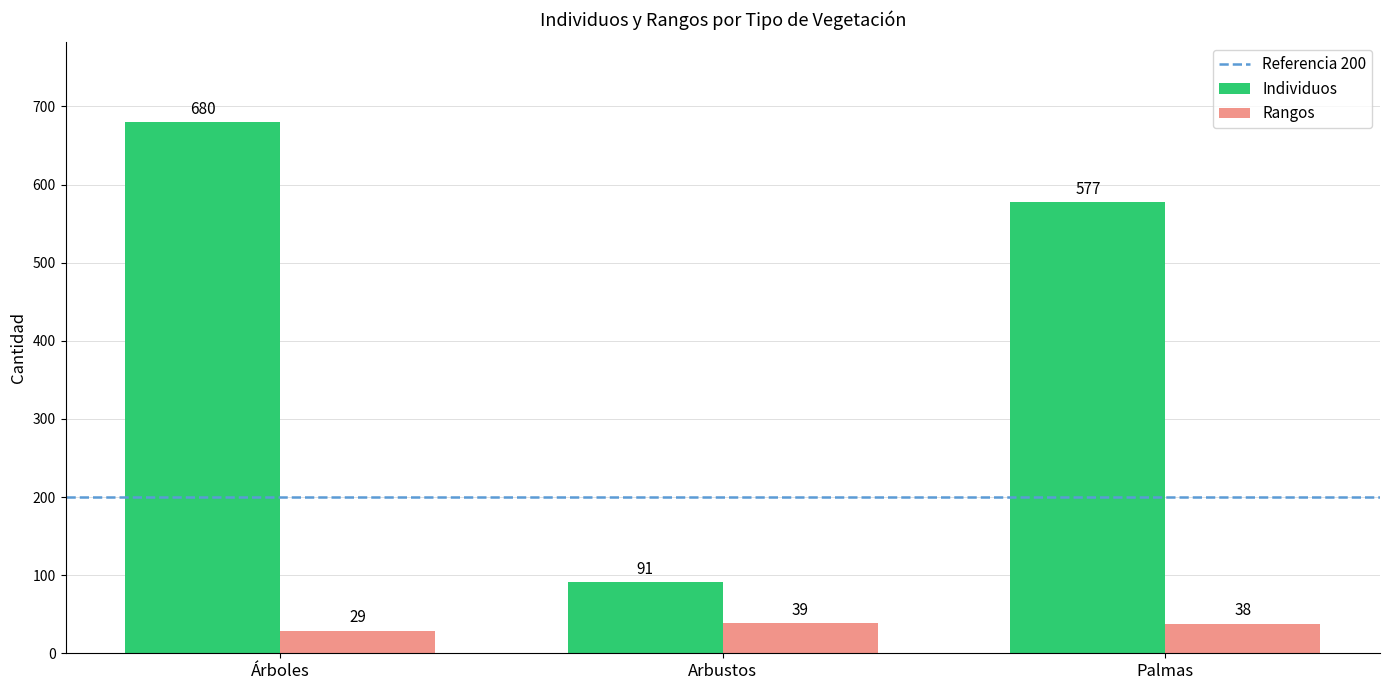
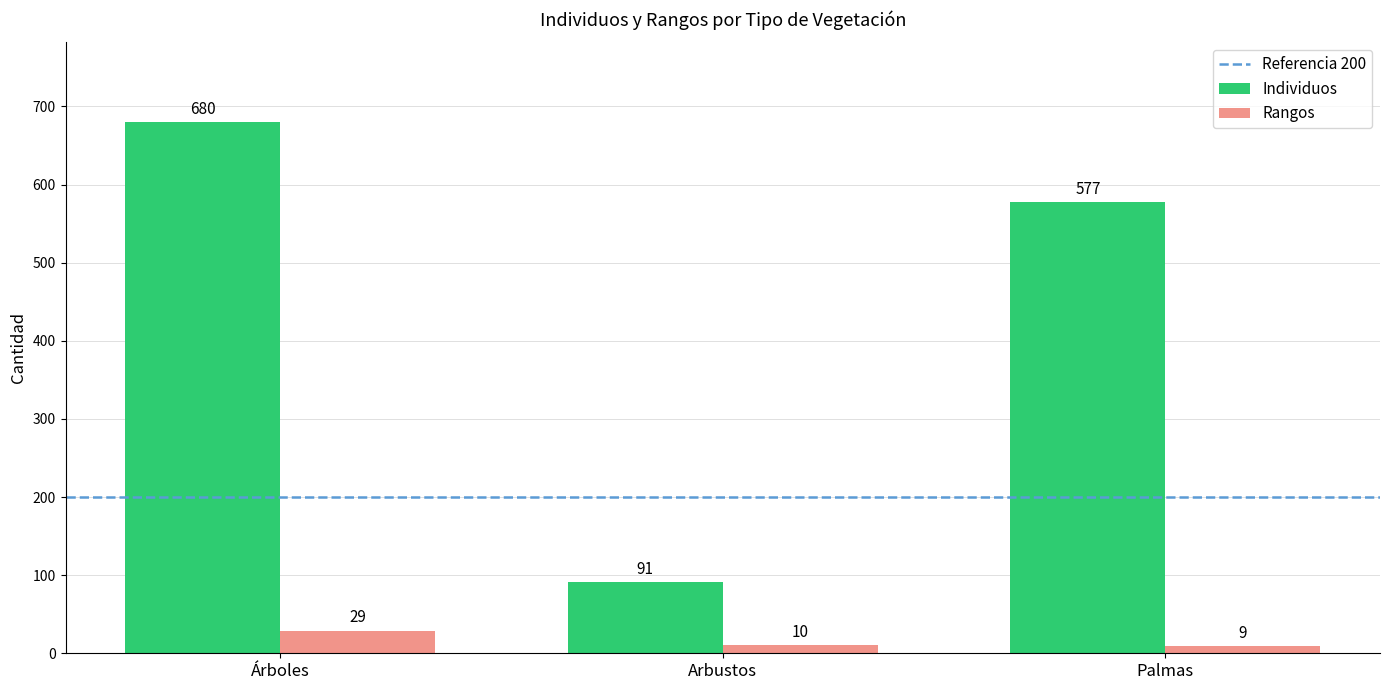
  {
    "Individuos": {
      "Árboles": 680,
      "Arbustos": 91,
      "Palmas": 577
    },
    "Rangos": {
      "Árboles": 29,
-     "Arbustos": 39,
-     "Palmas": 38
+     "Arbustos": 10,
+     "Palmas": 9
    }
  }
